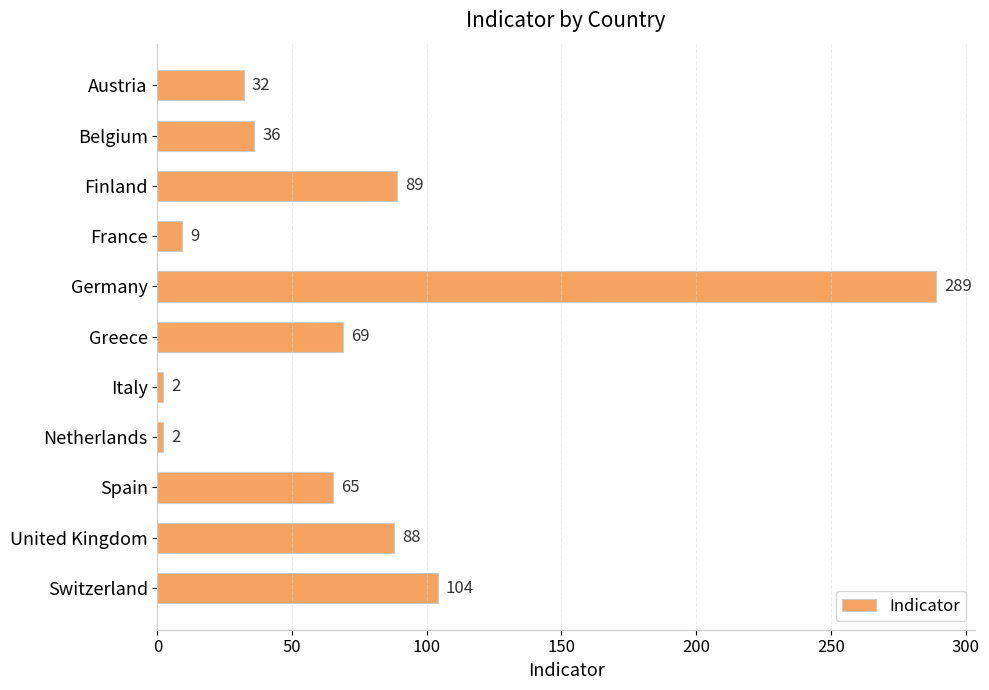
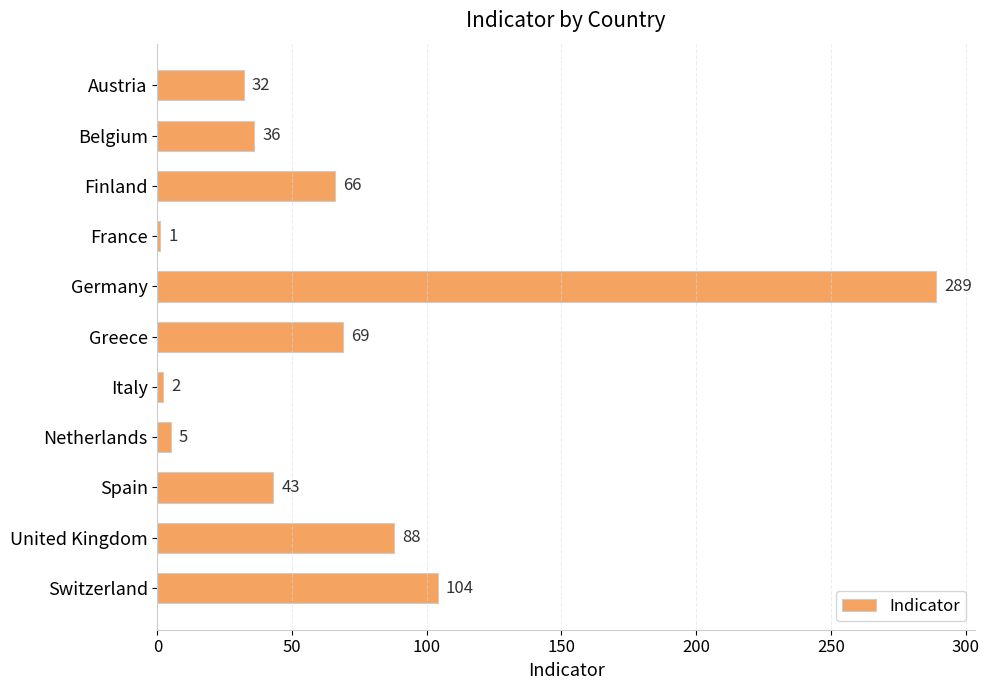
  {
    "Austria": 32,
    "Belgium": 36,
-   "Finland": 89,
-   "France": 9,
+   "Finland": 66,
+   "France": 1,
    "Germany": 289,
    "Greece": 69,
    "Italy": 2,
-   "Netherlands": 2,
-   "Spain": 65,
+   "Netherlands": 5,
+   "Spain": 43,
    "United Kingdom": 88,
    "Switzerland": 104
  }
